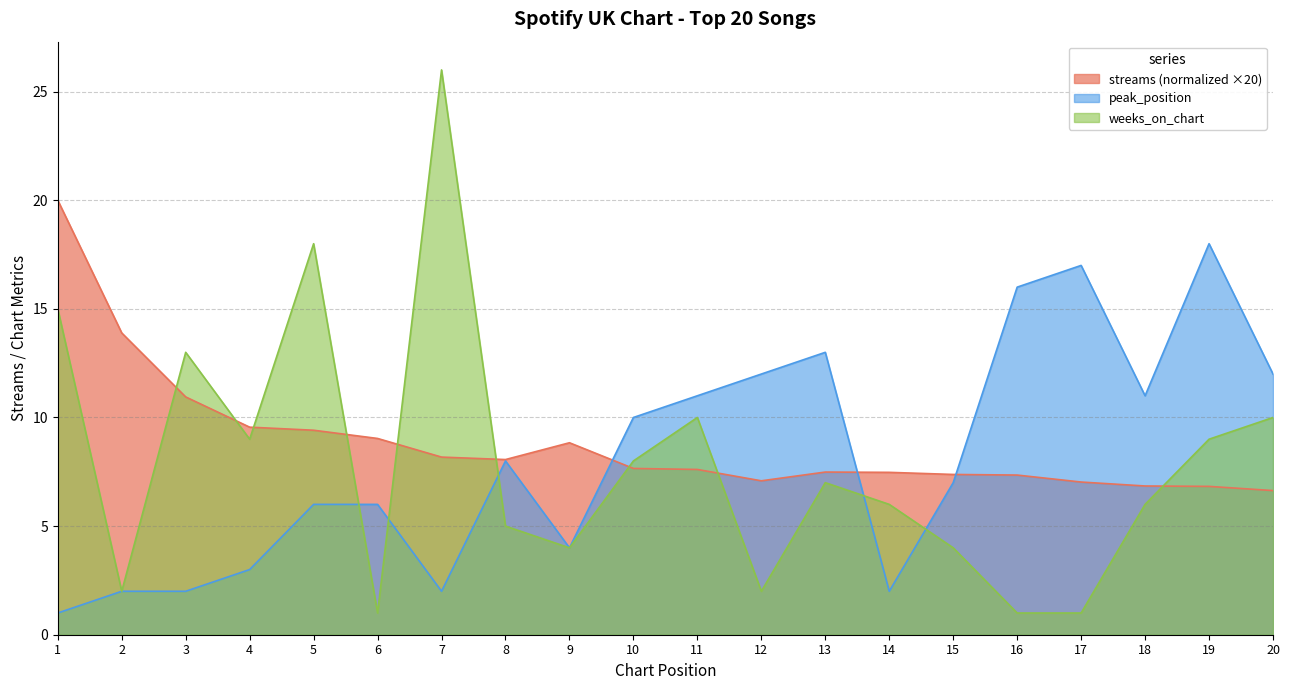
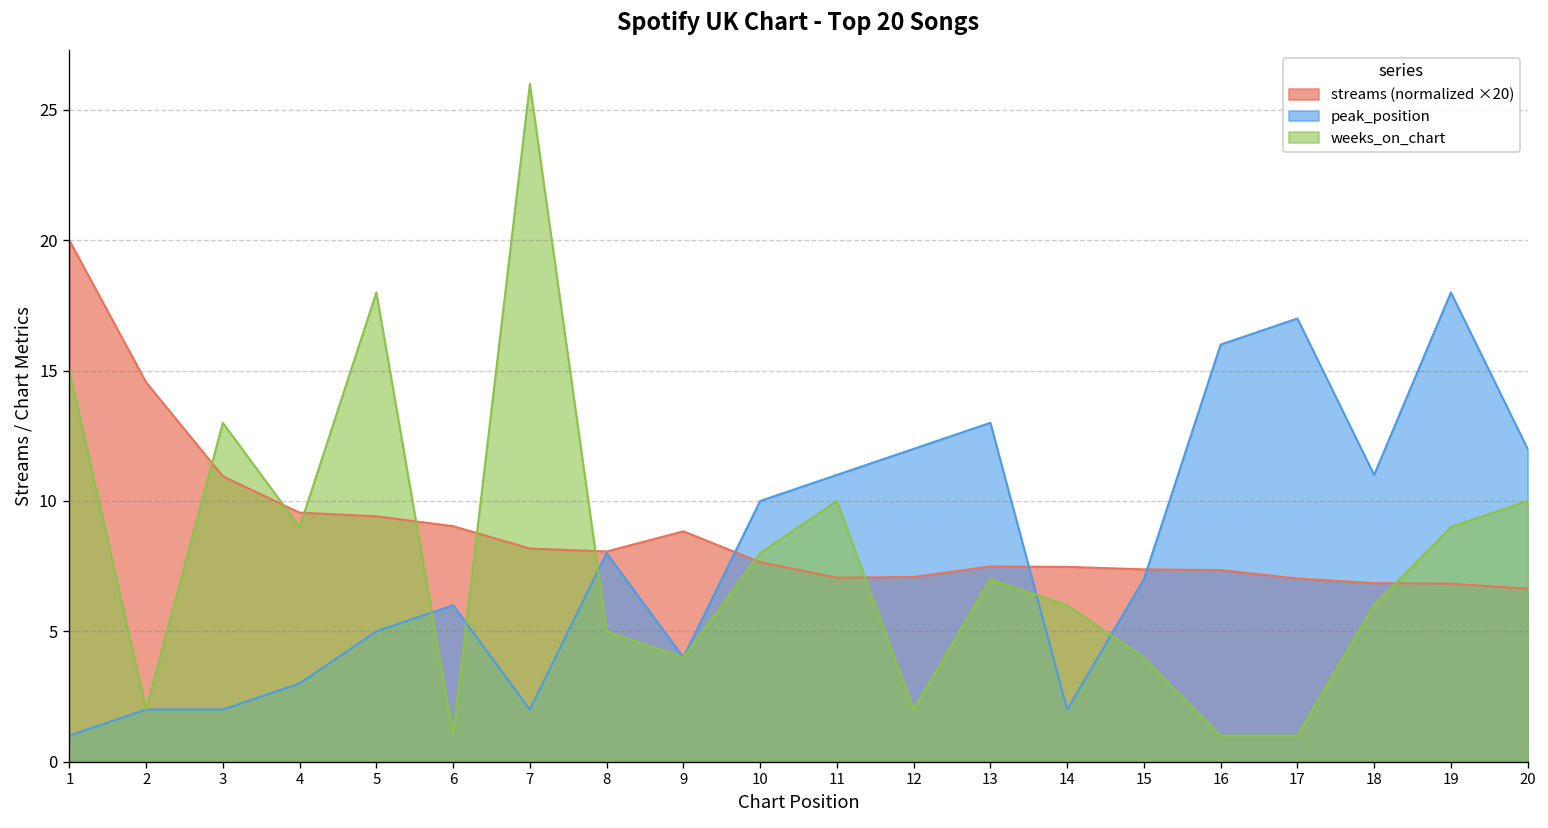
  {
    "streams (normalized ×20)": {
      "1": 20.0,
-     "2": 13.9,
+     "2": 14.6,
      "3": 10.9,
      "4": 9.6,
      "5": 9.4,
      "6": 9.0,
      "7": 8.2,
      "9": 8.8,
      "10": 7.7,
-     "11": 7.6,
+     "11": 7.1,
      "12": 7.1,
      "13": 7.5,
      "14": 7.5,
      "15": 7.4,
      "16": 7.3,
      "17": 7.0,
      "18": 6.8,
      "19": 6.8,
      "20": 6.6
    },
    "peak_position": {
      "1": 1,
      "3": 2,
      "4": 3,
-     "5": 6,
+     "5": 5,
      "6": 6,
      "7": 2,
      "10": 10,
      "11": 11,
      "12": 12,
      "13": 13,
      "14": 2,
      "15": 7,
      "16": 16,
      "17": 17,
      "18": 11,
      "19": 18,
      "20": 12
    },
    "weeks_on_chart": {
      "1": 15.0,
      "3": 13.0,
      "4": 9.0,
      "5": 18.0,
      "6": 1.0,
      "7": 26.0,
      "8": 5.0,
      "10": 8.0,
      "11": 10.0,
      "12": 2.0,
      "13": 7.0,
      "14": 6.0,
      "15": 4.0,
      "16": 1.0,
      "17": 1.0,
      "18": 6.0,
      "19": 9.0,
      "20": 10.0
    }
  }
